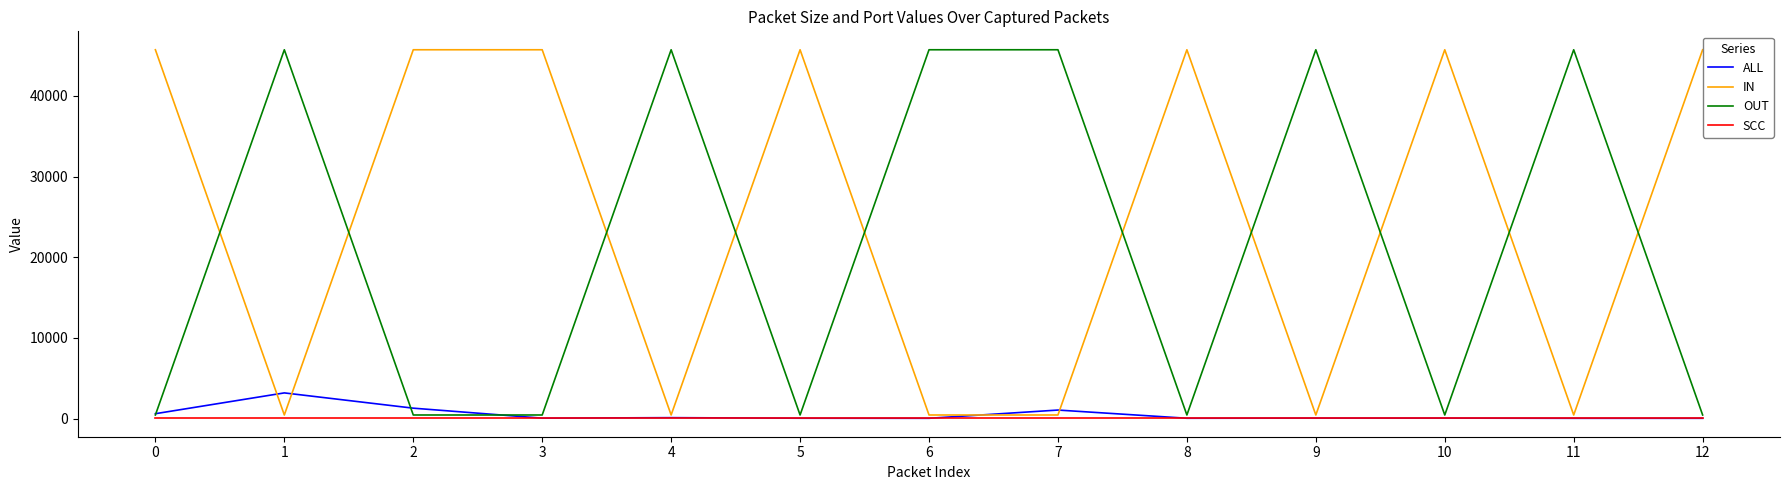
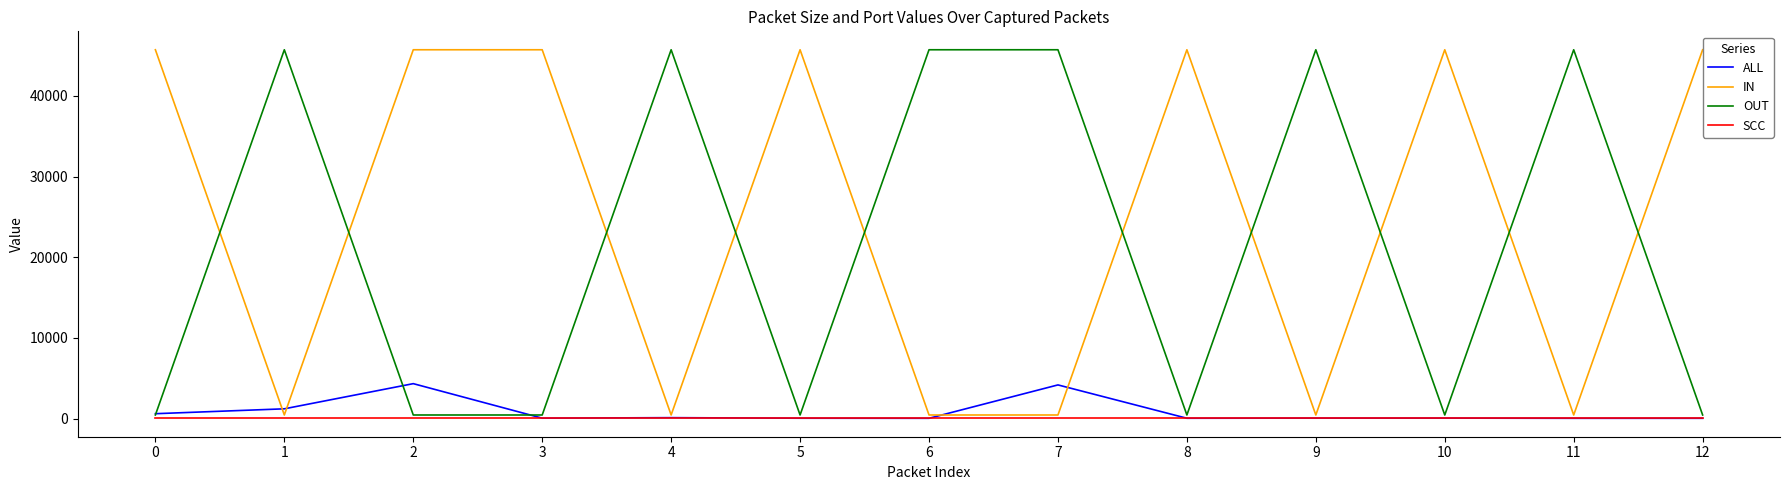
  {
    "ALL": {
-     "1": 3000,
-     "2": 1000,
-     "7": 1000
+     "1": 1000,
+     "2": 4000,
+     "7": 4000
    },
    "IN": {
      "0": 46000,
      "1": 0,
      "2": 46000,
      "3": 46000,
      "4": 0,
      "5": 46000,
      "6": 0,
      "7": 0,
      "8": 46000,
      "9": 0,
      "10": 46000,
      "11": 0,
      "12": 46000
    },
    "OUT": {
      "1": 46000,
      "2": 0,
      "3": 0,
      "4": 46000,
      "5": 0,
      "6": 46000,
      "7": 46000,
      "8": 0,
      "9": 46000,
      "10": 0,
      "11": 46000,
      "12": 0
    },
    "SCC": {
      "0": 0,
      "1": 0,
      "2": 0,
      "7": 0
    }
  }
